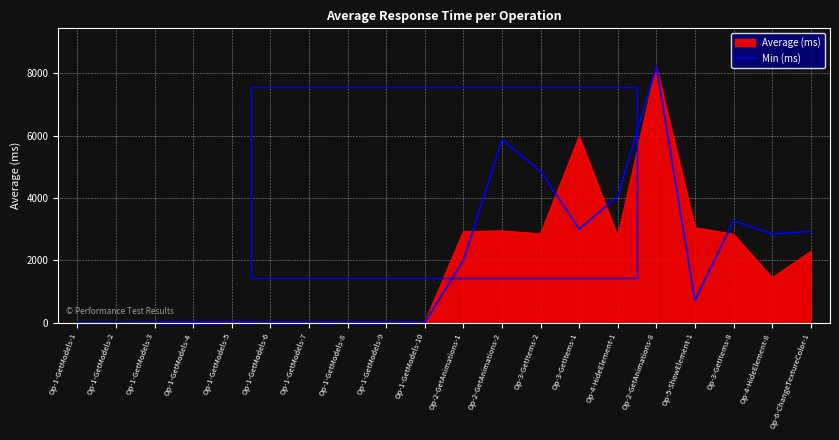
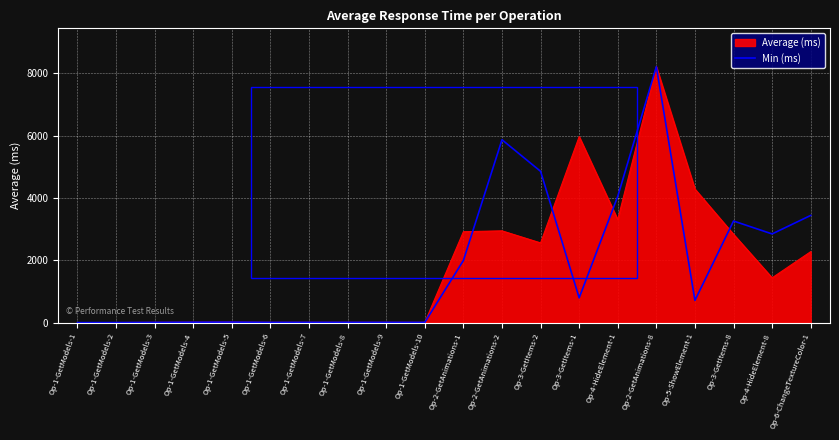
  {
    "Average (ms)": {
      "Op-2-GetAnimations-1": 2900,
      "Op-2-GetAnimations-2": 2900,
-     "Op-3-GetItems-2": 2800,
+     "Op-3-GetItems-2": 2600,
      "Op-3-GetItems-1": 6000,
-     "Op-4-HideElement-1": 2800,
-     "Op-5-ShowElement-1": 3000,
+     "Op-4-HideElement-1": 3300,
+     "Op-5-ShowElement-1": 4300,
      "Op-3-GetItems-8": 2800,
      "Op-4-HideElement-8": 1400,
      "Op-6-ChangeTextureColor-1": 2300
    },
    "Min (ms)": {
      "Op-2-GetAnimations-1": 2000,
      "Op-2-GetAnimations-2": 5900,
      "Op-3-GetItems-2": 4900,
-     "Op-3-GetItems-1": 3000,
+     "Op-3-GetItems-1": 800,
      "Op-4-HideElement-1": 4100,
      "Op-5-ShowElement-1": 700,
      "Op-3-GetItems-8": 3300,
      "Op-4-HideElement-8": 2800,
-     "Op-6-ChangeTextureColor-1": 2900
+     "Op-6-ChangeTextureColor-1": 3400
    }
  }
